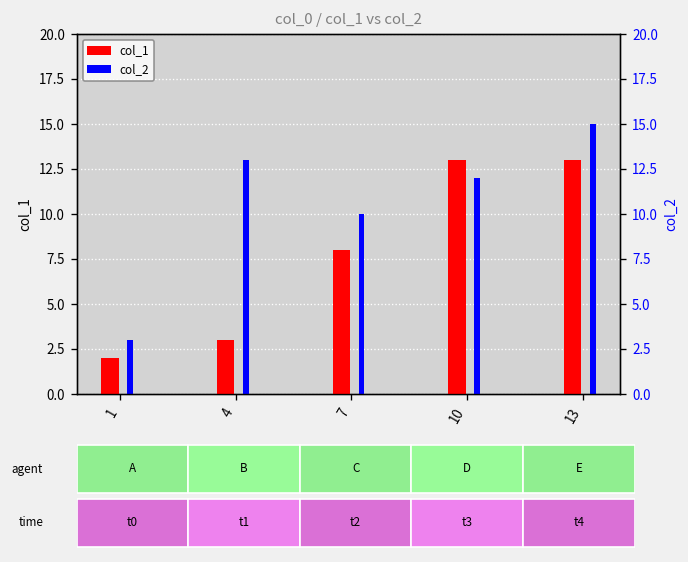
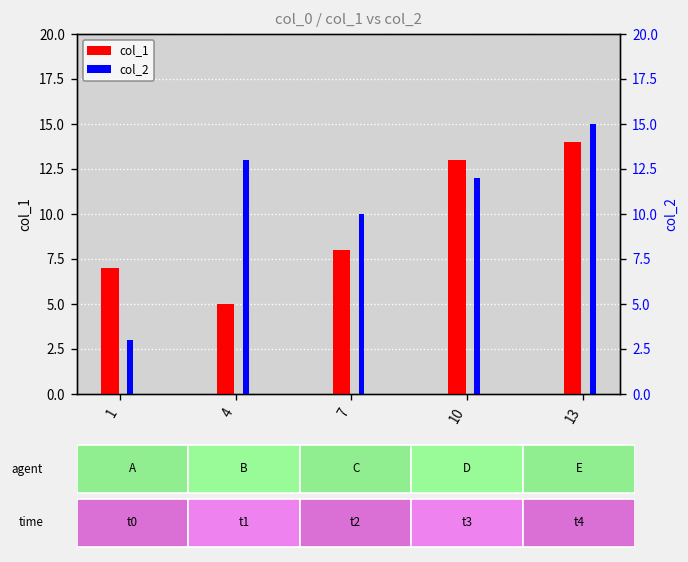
  {
    "col_0 / col_1 vs col_2": {
      "col_1": {
-       "1": 2,
-       "4": 3,
+       "1": 7,
+       "4": 5,
        "7": 8,
        "10": 13,
-       "13": 13
+       "13": 14
      },
      "col_2": {
        "1": 3,
        "4": 13,
        "7": 10,
        "10": 12,
        "13": 15
      }
    }
  }
